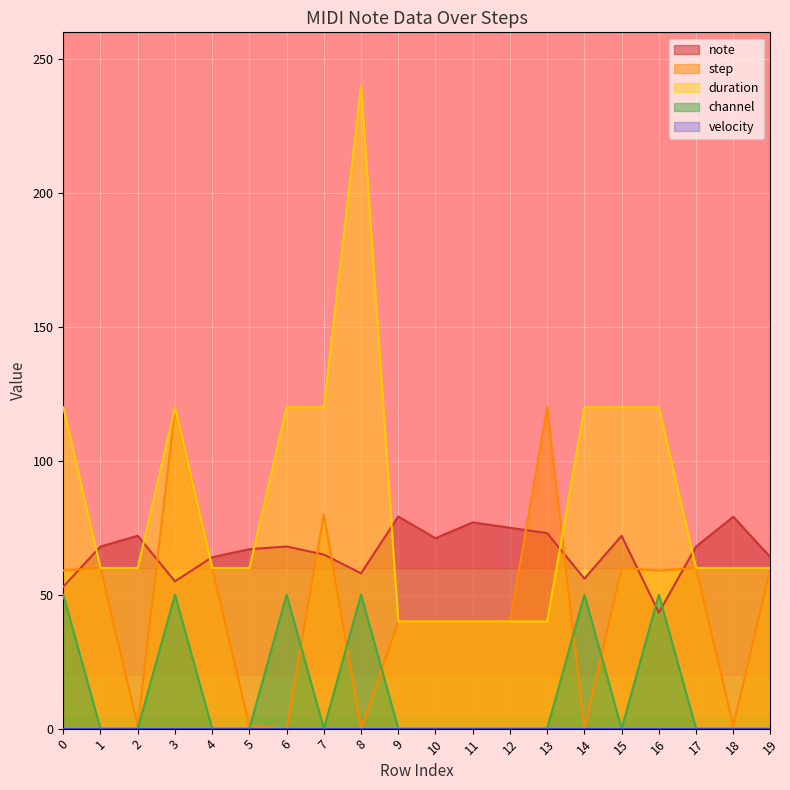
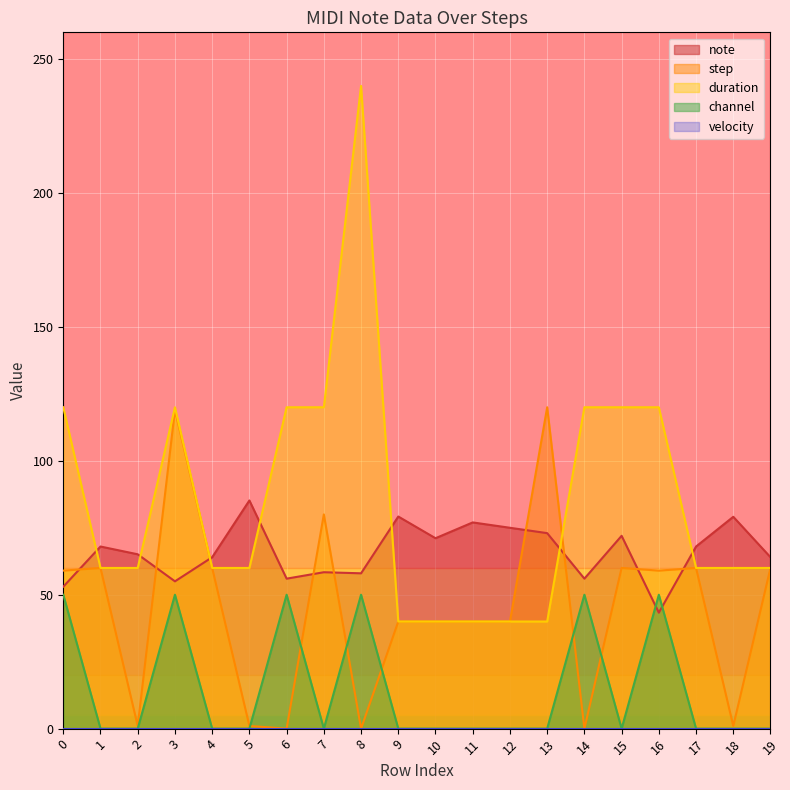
  {
    "note": {
      "0": 53,
      "1": 68,
-     "2": 72,
+     "2": 65,
      "3": 55,
      "4": 64,
-     "5": 67,
-     "6": 68,
-     "7": 65,
+     "5": 85,
+     "6": 56,
+     "7": 58,
      "8": 58,
      "9": 79,
      "10": 71,
      "11": 77,
      "12": 75,
      "13": 73,
      "14": 56,
      "15": 72,
      "16": 43,
      "17": 68,
      "18": 79,
      "19": 64
    },
    "channel": {
      "0": 50,
      "3": 50,
      "6": 50,
      "8": 50,
      "14": 50,
      "16": 50
    },
    "velocity": {
      "0": 0,
      "3": 0,
      "16": 0
    }
  }
